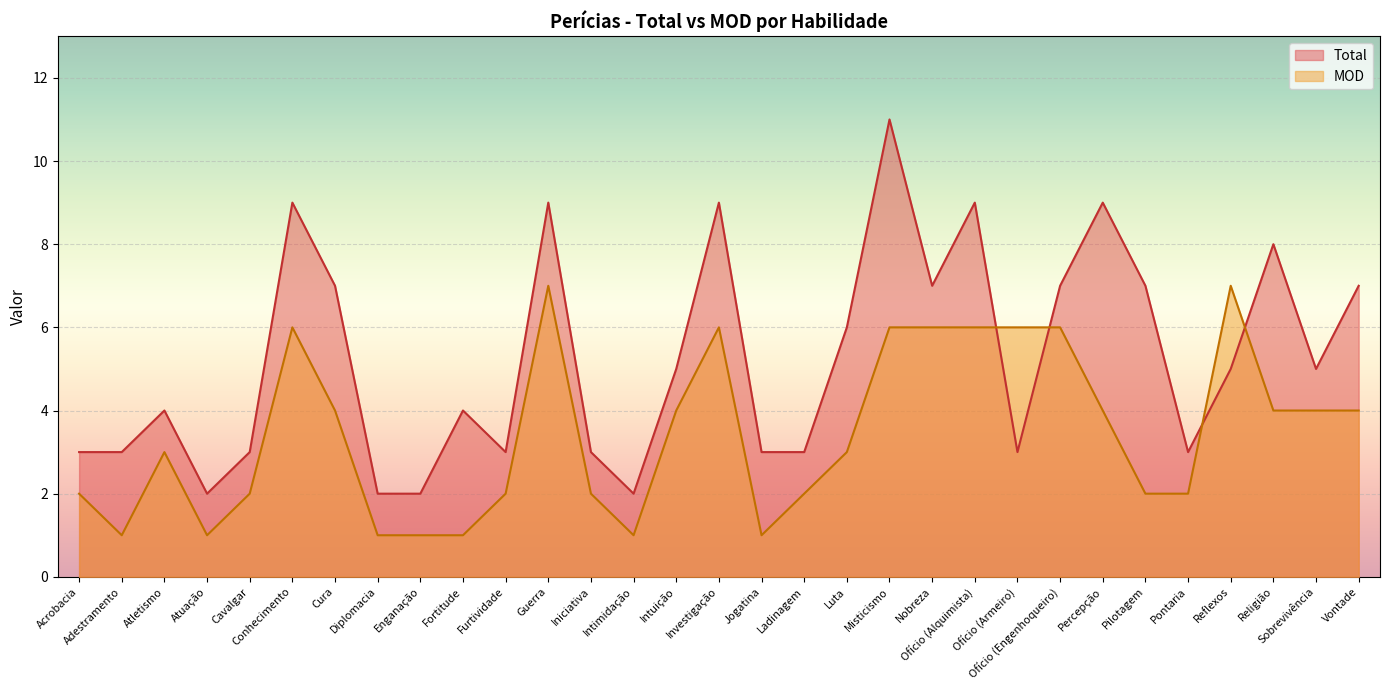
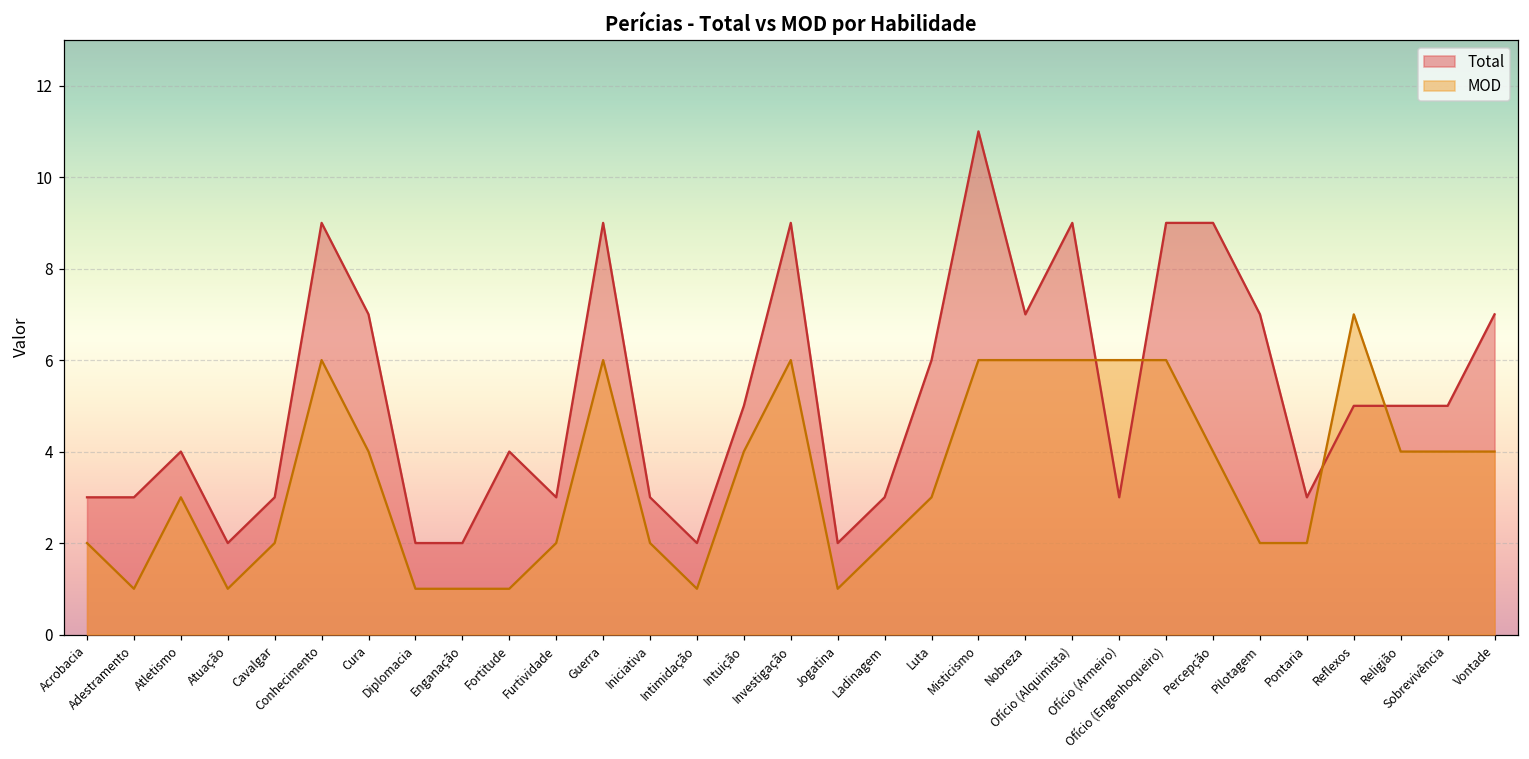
  {
    "Total": {
      "Acrobacia": 3,
      "Adestramento": 3,
      "Atletismo": 4,
      "Atuação": 2,
      "Cavalgar": 3,
      "Conhecimento": 9,
      "Cura": 7,
      "Diplomacia": 2,
      "Enganação": 2,
      "Fortitude": 4,
      "Furtividade": 3,
      "Guerra": 9,
      "Iniciativa": 3,
      "Intimidação": 2,
      "Intuição": 5,
      "Investigação": 9,
-     "Jogatina": 3,
+     "Jogatina": 2,
      "Ladinagem": 3,
      "Luta": 6,
      "Misticismo": 11,
      "Nobreza": 7,
      "Ofício (Alquimista)": 9,
      "Ofício (Armeiro)": 3,
-     "Ofício (Engenhoqueiro)": 7,
+     "Ofício (Engenhoqueiro)": 9,
      "Percepção": 9,
      "Pilotagem": 7,
      "Pontaria": 3,
      "Reflexos": 5,
-     "Religião": 8,
+     "Religião": 5,
      "Sobrevivência": 5,
      "Vontade": 7
    },
    "MOD": {
      "Acrobacia": 2,
      "Adestramento": 1,
      "Atletismo": 3,
      "Atuação": 1,
      "Cavalgar": 2,
      "Conhecimento": 6,
      "Cura": 4,
      "Diplomacia": 1,
      "Enganação": 1,
      "Fortitude": 1,
      "Furtividade": 2,
-     "Guerra": 7,
+     "Guerra": 6,
      "Iniciativa": 2,
      "Intimidação": 1,
      "Intuição": 4,
      "Investigação": 6,
      "Jogatina": 1,
      "Ladinagem": 2,
      "Luta": 3,
      "Misticismo": 6,
      "Nobreza": 6,
      "Ofício (Alquimista)": 6,
      "Ofício (Armeiro)": 6,
      "Ofício (Engenhoqueiro)": 6,
      "Percepção": 4,
      "Pilotagem": 2,
      "Pontaria": 2,
      "Reflexos": 7,
      "Religião": 4,
      "Sobrevivência": 4,
      "Vontade": 4
    }
  }
